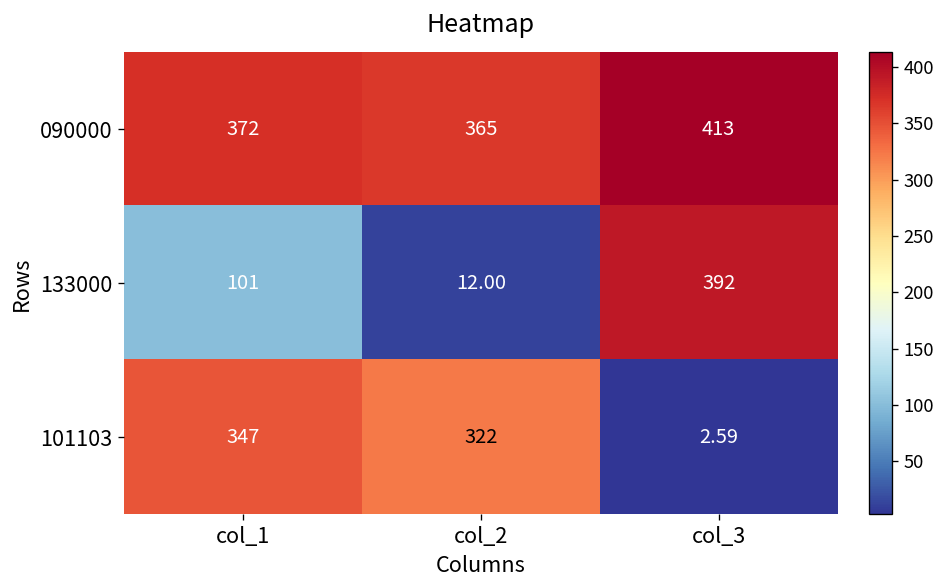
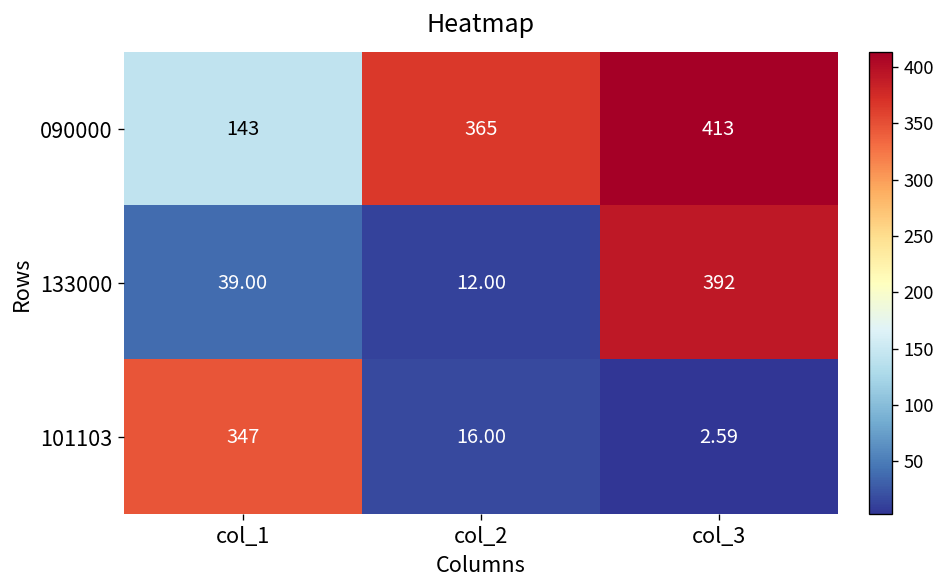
  {
    "090000": {
-     "col_1": 372,
+     "col_1": 143,
      "col_2": 365,
      "col_3": 413
    },
    "133000": {
-     "col_1": 101,
+     "col_1": 39.00,
      "col_2": 12.00,
      "col_3": 392
    },
    "101103": {
      "col_1": 347,
-     "col_2": 322,
+     "col_2": 16.00,
      "col_3": 2.59
    }
  }
